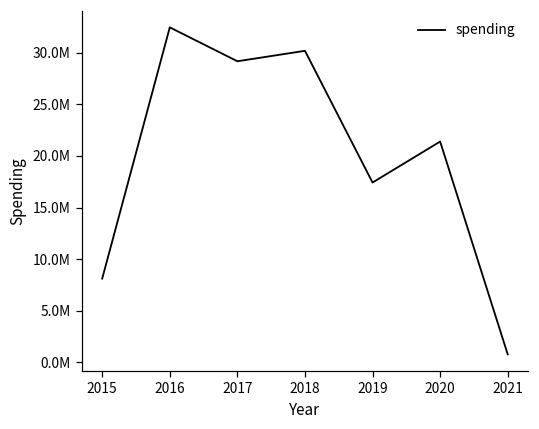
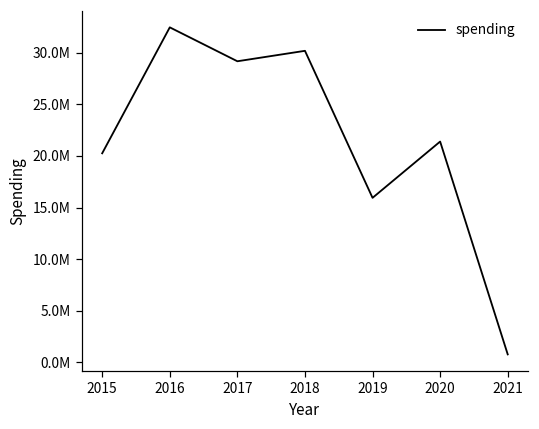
  {
-   "2015": 8000000,
+   "2015": 20000000,
    "2016": 32000000,
    "2017": 29000000,
    "2018": 30000000,
-   "2019": 17000000,
+   "2019": 16000000,
    "2020": 21000000,
    "2021": 1000000
  }
